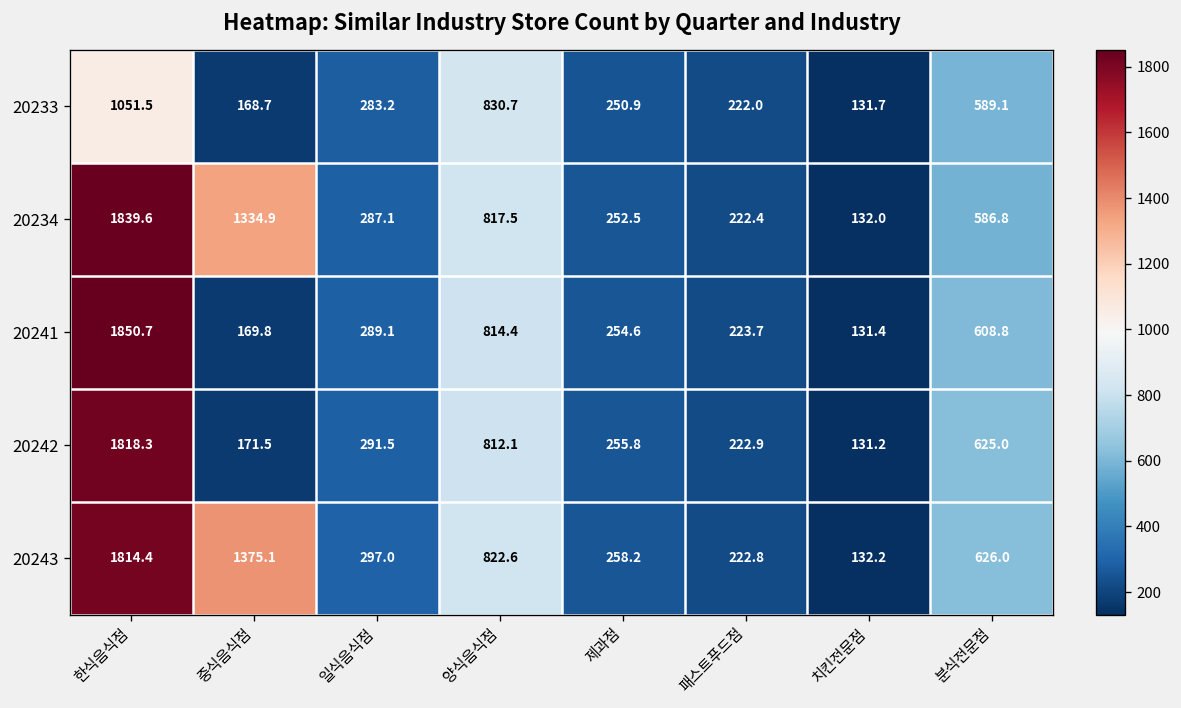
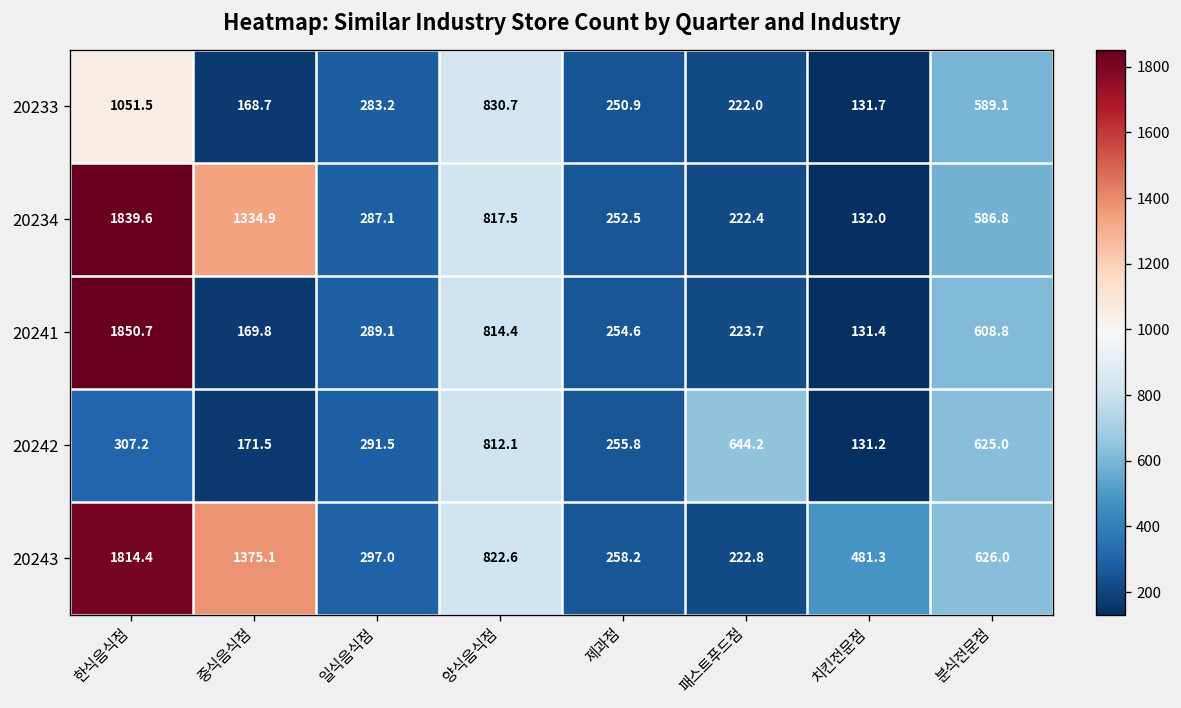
  {
    "20233": {
      "한식음식점": 1051.5,
      "중식음식점": 168.7,
      "일식음식점": 283.2,
      "양식음식점": 830.7,
      "제과점": 250.9,
      "패스트푸드점": 222.0,
      "치킨전문점": 131.7,
      "분식전문점": 589.1
    },
    "20234": {
      "한식음식점": 1839.6,
      "중식음식점": 1334.9,
      "일식음식점": 287.1,
      "양식음식점": 817.5,
      "제과점": 252.5,
      "패스트푸드점": 222.4,
      "치킨전문점": 132.0,
      "분식전문점": 586.8
    },
    "20241": {
      "한식음식점": 1850.7,
      "중식음식점": 169.8,
      "일식음식점": 289.1,
      "양식음식점": 814.4,
      "제과점": 254.6,
      "패스트푸드점": 223.7,
      "치킨전문점": 131.4,
      "분식전문점": 608.8
    },
    "20242": {
-     "한식음식점": 1818.3,
+     "한식음식점": 307.2,
      "중식음식점": 171.5,
      "일식음식점": 291.5,
      "양식음식점": 812.1,
      "제과점": 255.8,
-     "패스트푸드점": 222.9,
+     "패스트푸드점": 644.2,
      "치킨전문점": 131.2,
      "분식전문점": 625.0
    },
    "20243": {
      "한식음식점": 1814.4,
      "중식음식점": 1375.1,
      "일식음식점": 297.0,
      "양식음식점": 822.6,
      "제과점": 258.2,
      "패스트푸드점": 222.8,
-     "치킨전문점": 132.2,
+     "치킨전문점": 481.3,
      "분식전문점": 626.0
    }
  }
